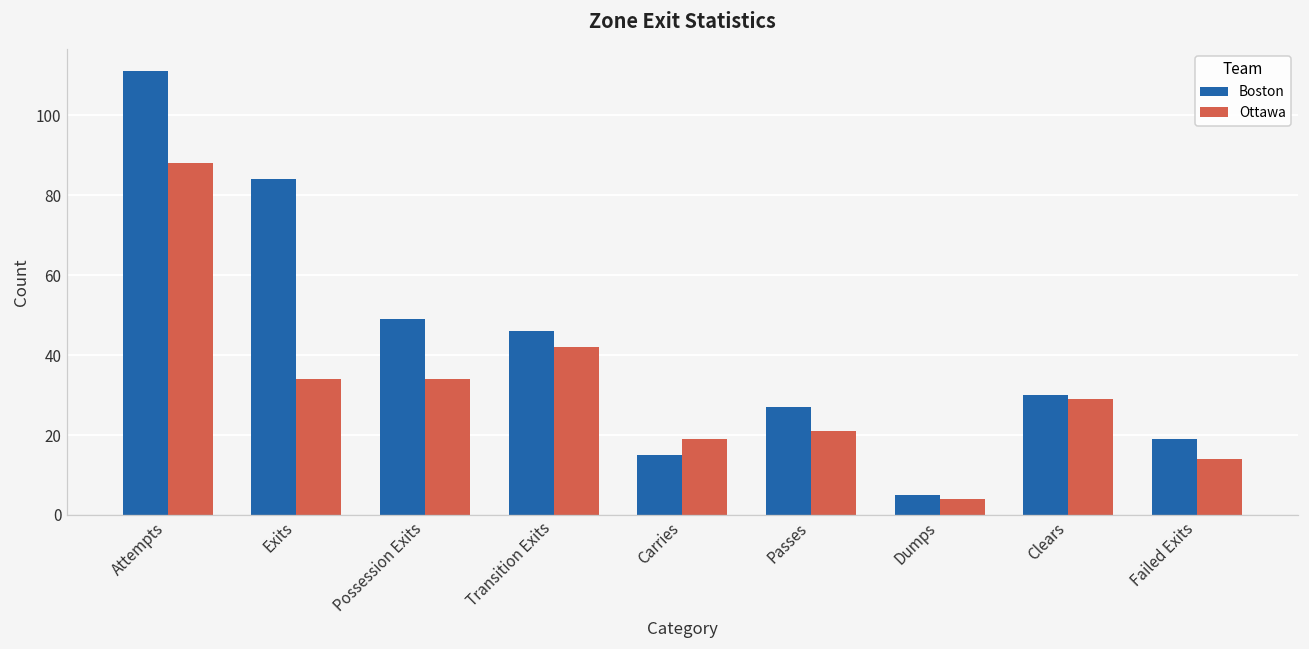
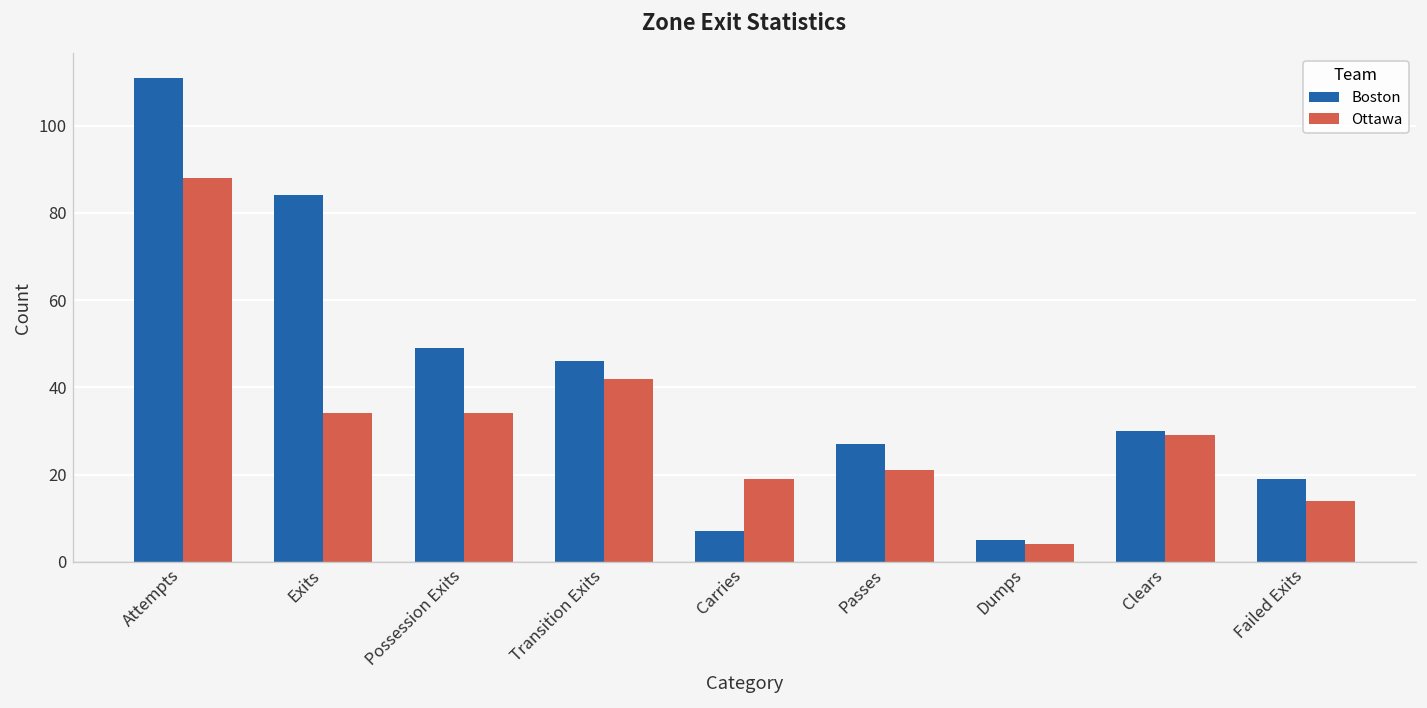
  {
    "Boston": {
      "Attempts": 111,
      "Exits": 84,
      "Possession Exits": 49,
      "Transition Exits": 46,
-     "Carries": 15,
+     "Carries": 7,
      "Passes": 27,
      "Dumps": 5,
      "Clears": 30,
      "Failed Exits": 19
    },
    "Ottawa": {
      "Attempts": 88,
      "Exits": 34,
      "Possession Exits": 34,
      "Transition Exits": 42,
      "Carries": 19,
      "Passes": 21,
      "Dumps": 4,
      "Clears": 29,
      "Failed Exits": 14
    }
  }
